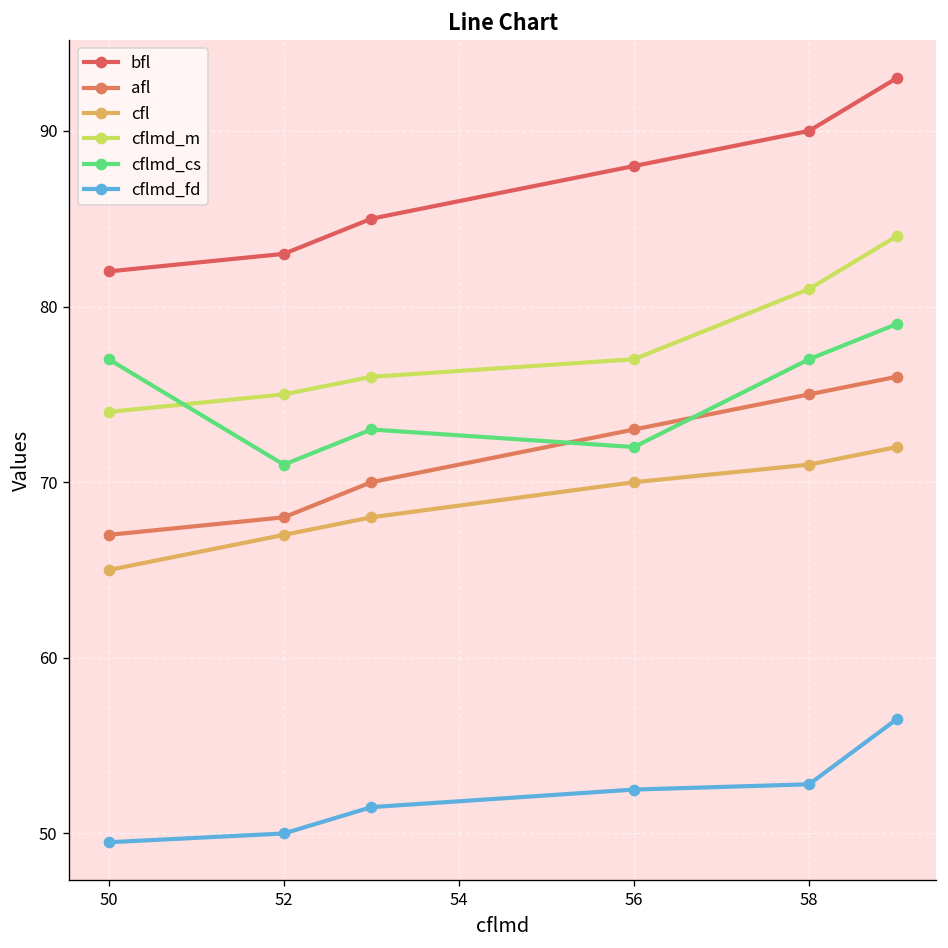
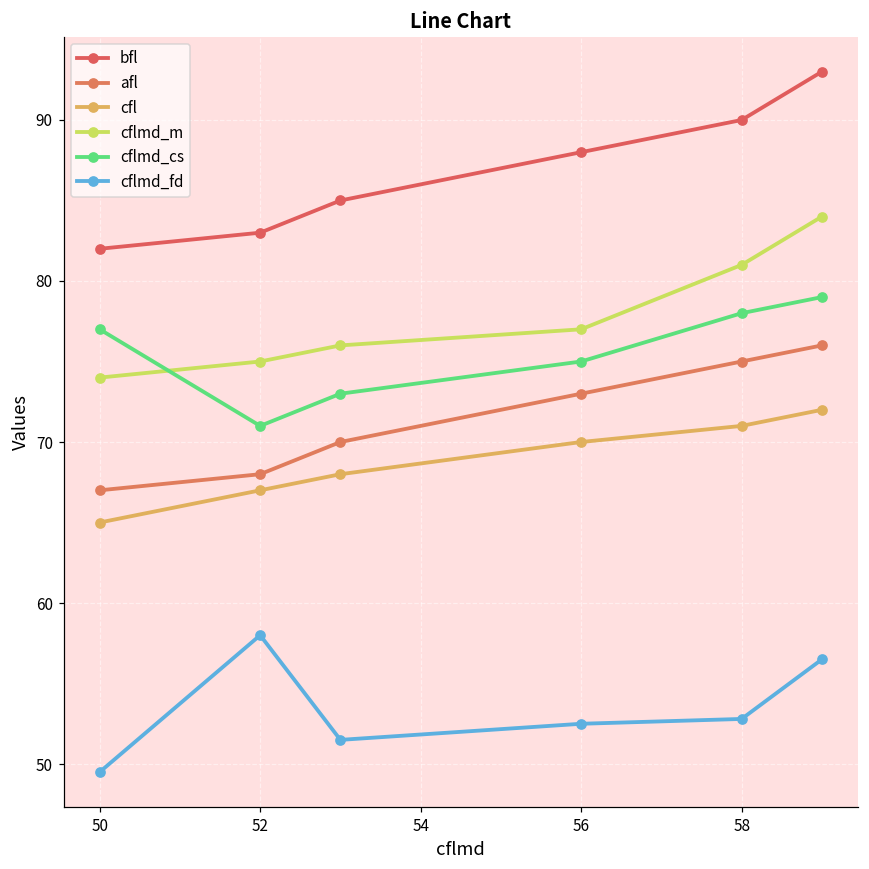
  {
    "cflmd_cs": {
      "50": 77,
      "52": 71,
-     "56": 72,
-     "58": 77
+     "56": 75,
+     "58": 78
    },
    "cflmd_fd": {
      "50": 49.5,
-     "52": 50,
+     "52": 58,
      "56": 52.5,
      "58": 52.8
    }
  }
